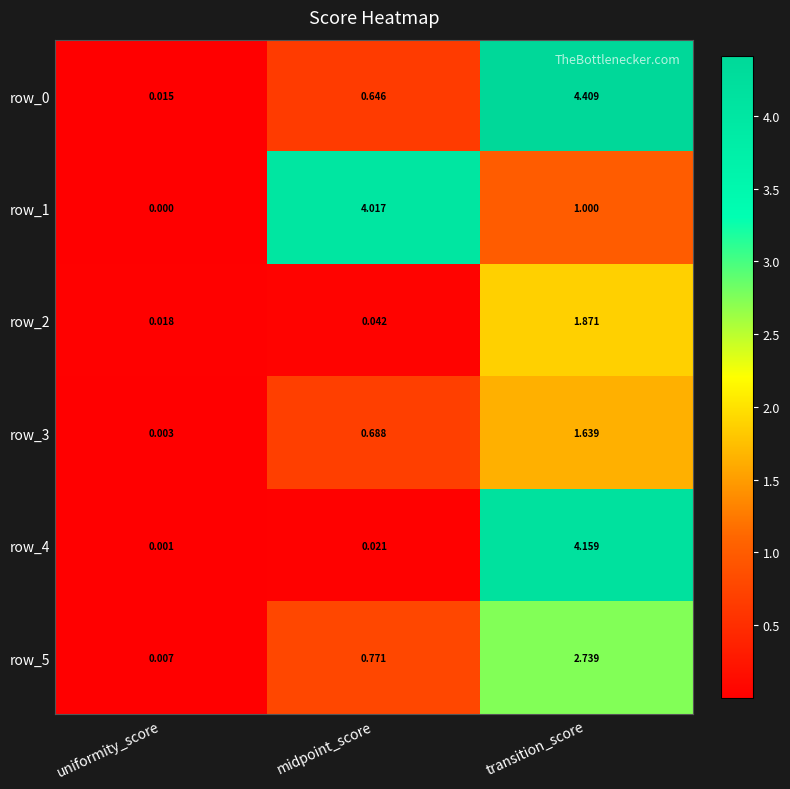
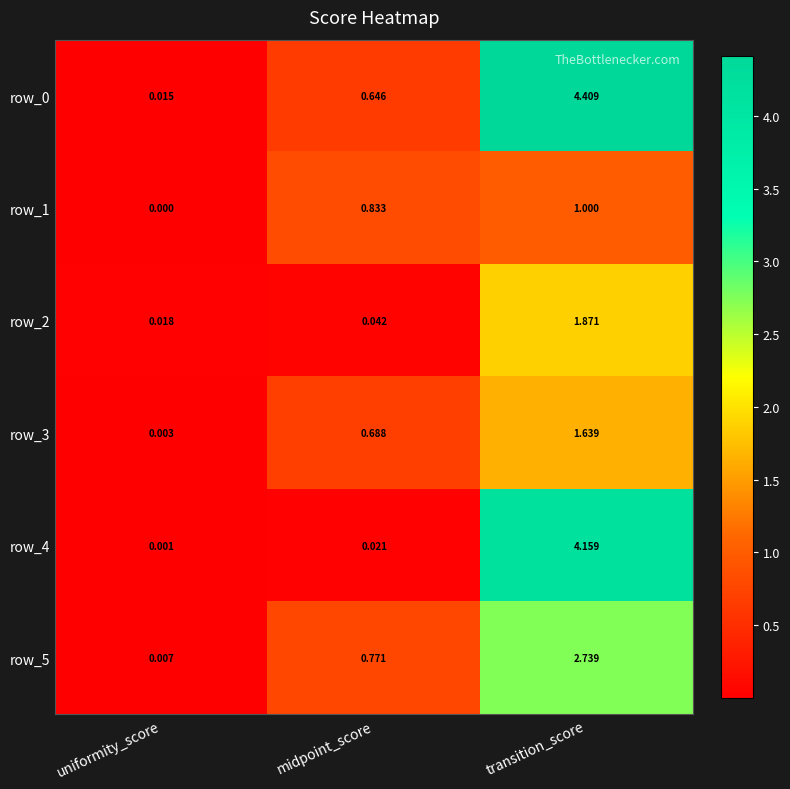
  {
    "row_0": {
      "uniformity_score": 0.015,
      "midpoint_score": 0.646
    },
    "row_1": {
      "uniformity_score": 0.000,
-     "midpoint_score": 4.017,
+     "midpoint_score": 0.833,
      "transition_score": 1.000
    },
    "row_2": {
      "uniformity_score": 0.018,
      "midpoint_score": 0.042,
      "transition_score": 1.871
    },
    "row_3": {
      "uniformity_score": 0.003,
      "midpoint_score": 0.688,
      "transition_score": 1.639
    },
    "row_4": {
      "uniformity_score": 0.001,
      "midpoint_score": 0.021,
      "transition_score": 4.159
    },
    "row_5": {
      "uniformity_score": 0.007,
      "midpoint_score": 0.771,
      "transition_score": 2.739
    }
  }
